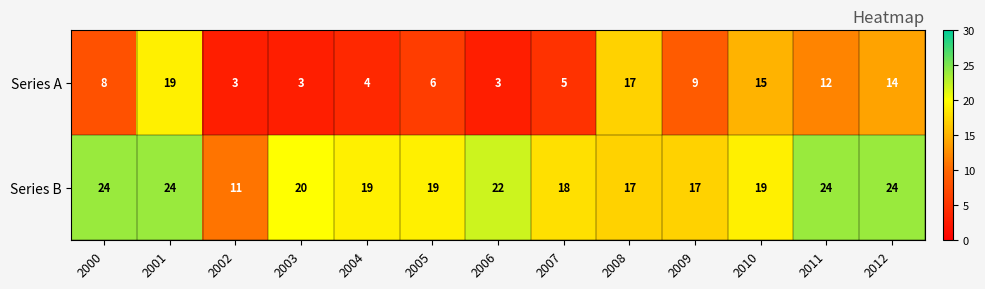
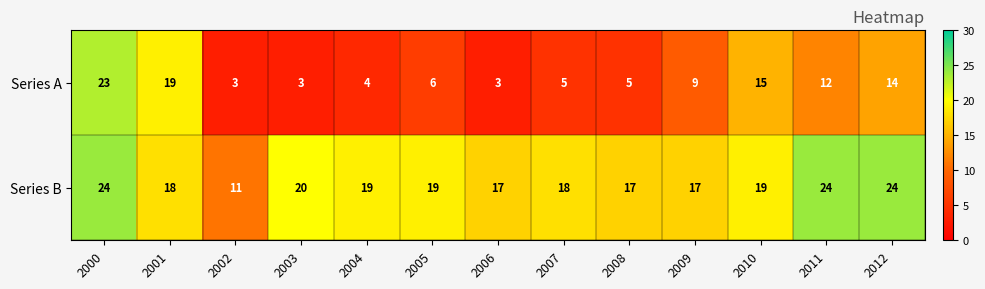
  {
    "Series A": {
-     "2000": 8,
+     "2000": 23,
      "2001": 19,
      "2002": 3,
      "2003": 3,
      "2004": 4,
      "2005": 6,
      "2006": 3,
      "2007": 5,
-     "2008": 17,
+     "2008": 5,
      "2009": 9,
      "2010": 15,
      "2011": 12,
      "2012": 14
    },
    "Series B": {
      "2000": 24,
-     "2001": 24,
+     "2001": 18,
      "2002": 11,
      "2003": 20,
      "2004": 19,
      "2005": 19,
-     "2006": 22,
+     "2006": 17,
      "2007": 18,
      "2008": 17,
      "2009": 17,
      "2010": 19,
      "2011": 24,
      "2012": 24
    }
  }
